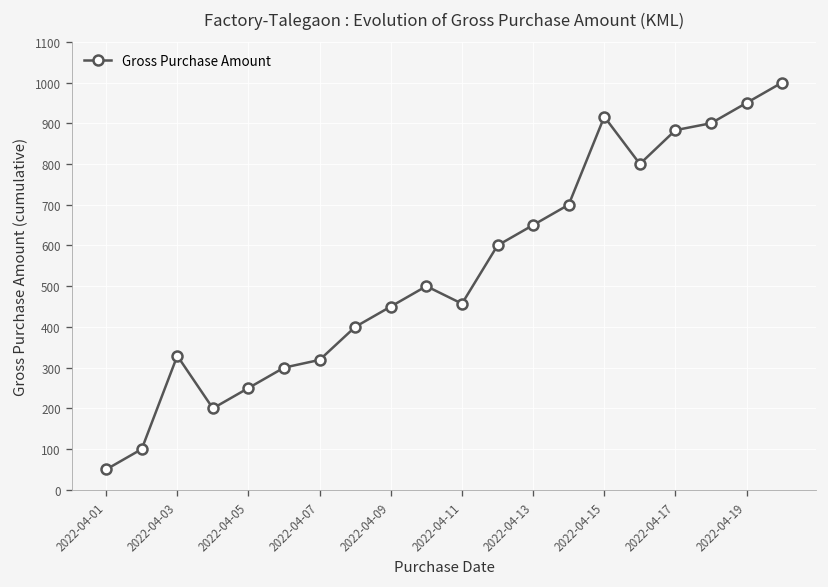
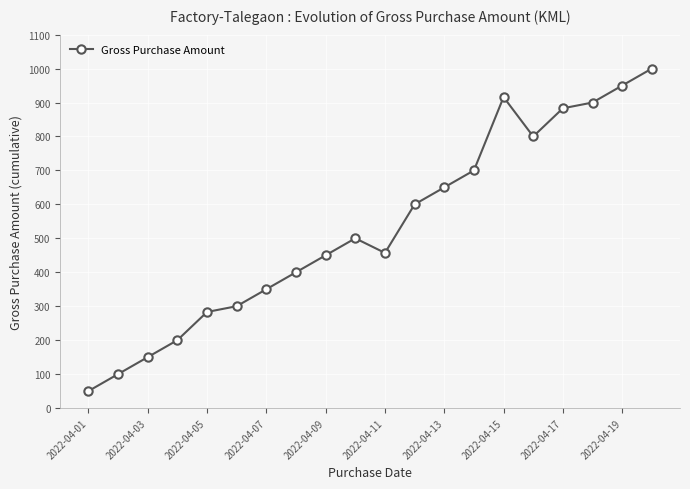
  {
    "2022-04-01": 50,
-   "2022-04-03": 330,
-   "2022-04-05": 250,
-   "2022-04-07": 320,
+   "2022-04-03": 150,
+   "2022-04-05": 280,
+   "2022-04-07": 350,
    "2022-04-09": 450,
    "2022-04-11": 460,
    "2022-04-13": 650,
    "2022-04-15": 920,
    "2022-04-17": 880,
    "2022-04-19": 950
  }
